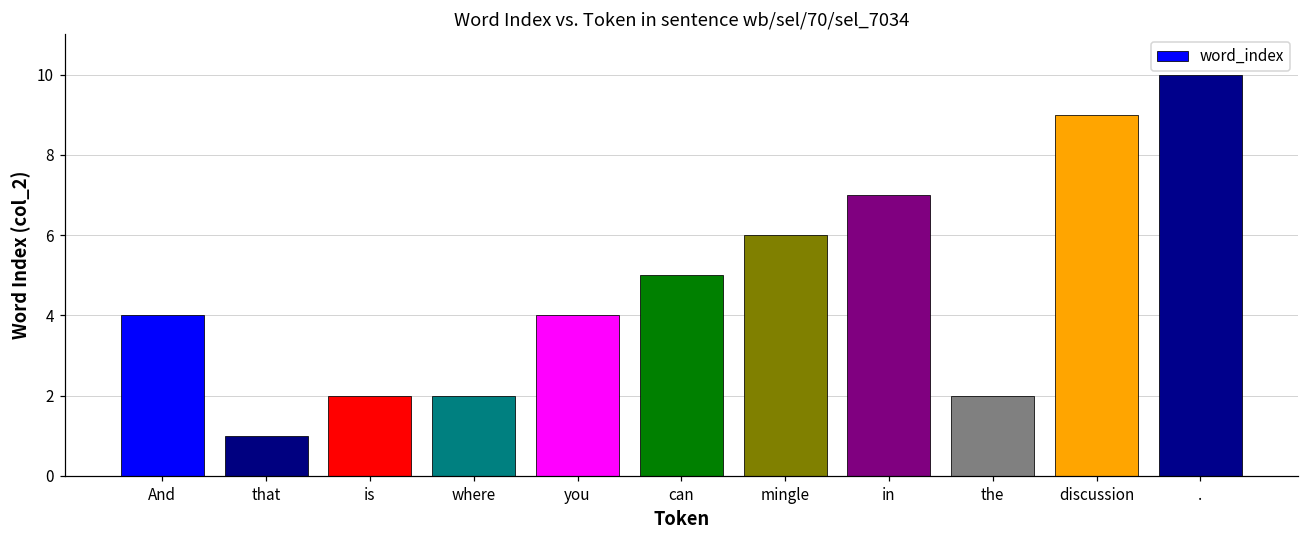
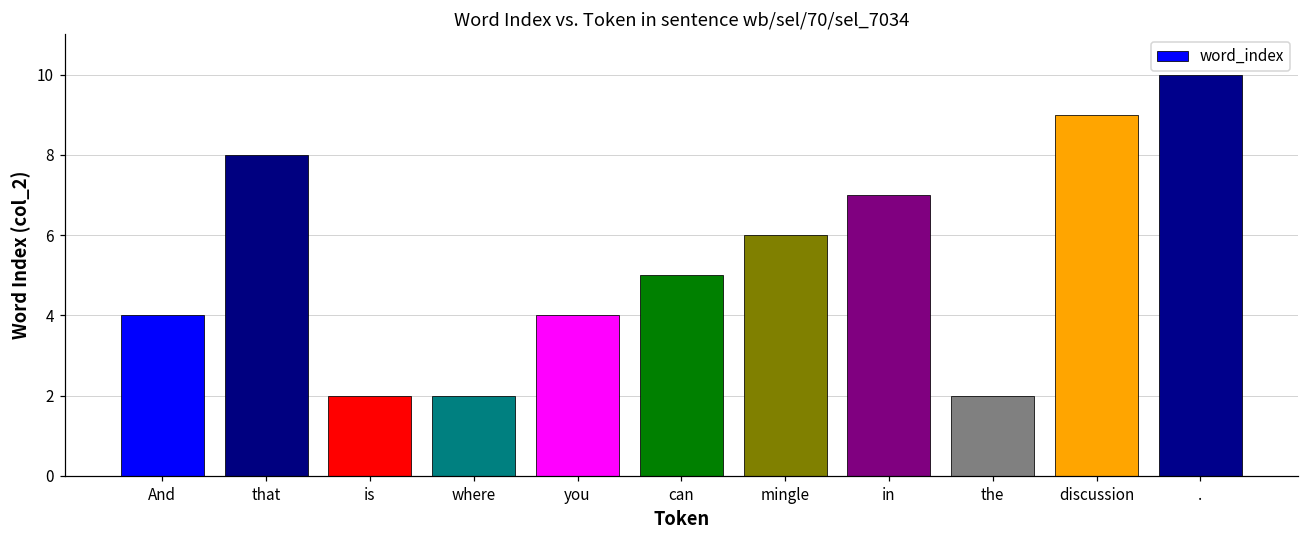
  {
    "And": 4,
-   "that": 1,
+   "that": 8,
    "is": 2,
    "where": 2,
    "you": 4,
    "can": 5,
    "mingle": 6,
    "in": 7,
    "the": 2,
    "discussion": 9,
    ".": 10
  }
